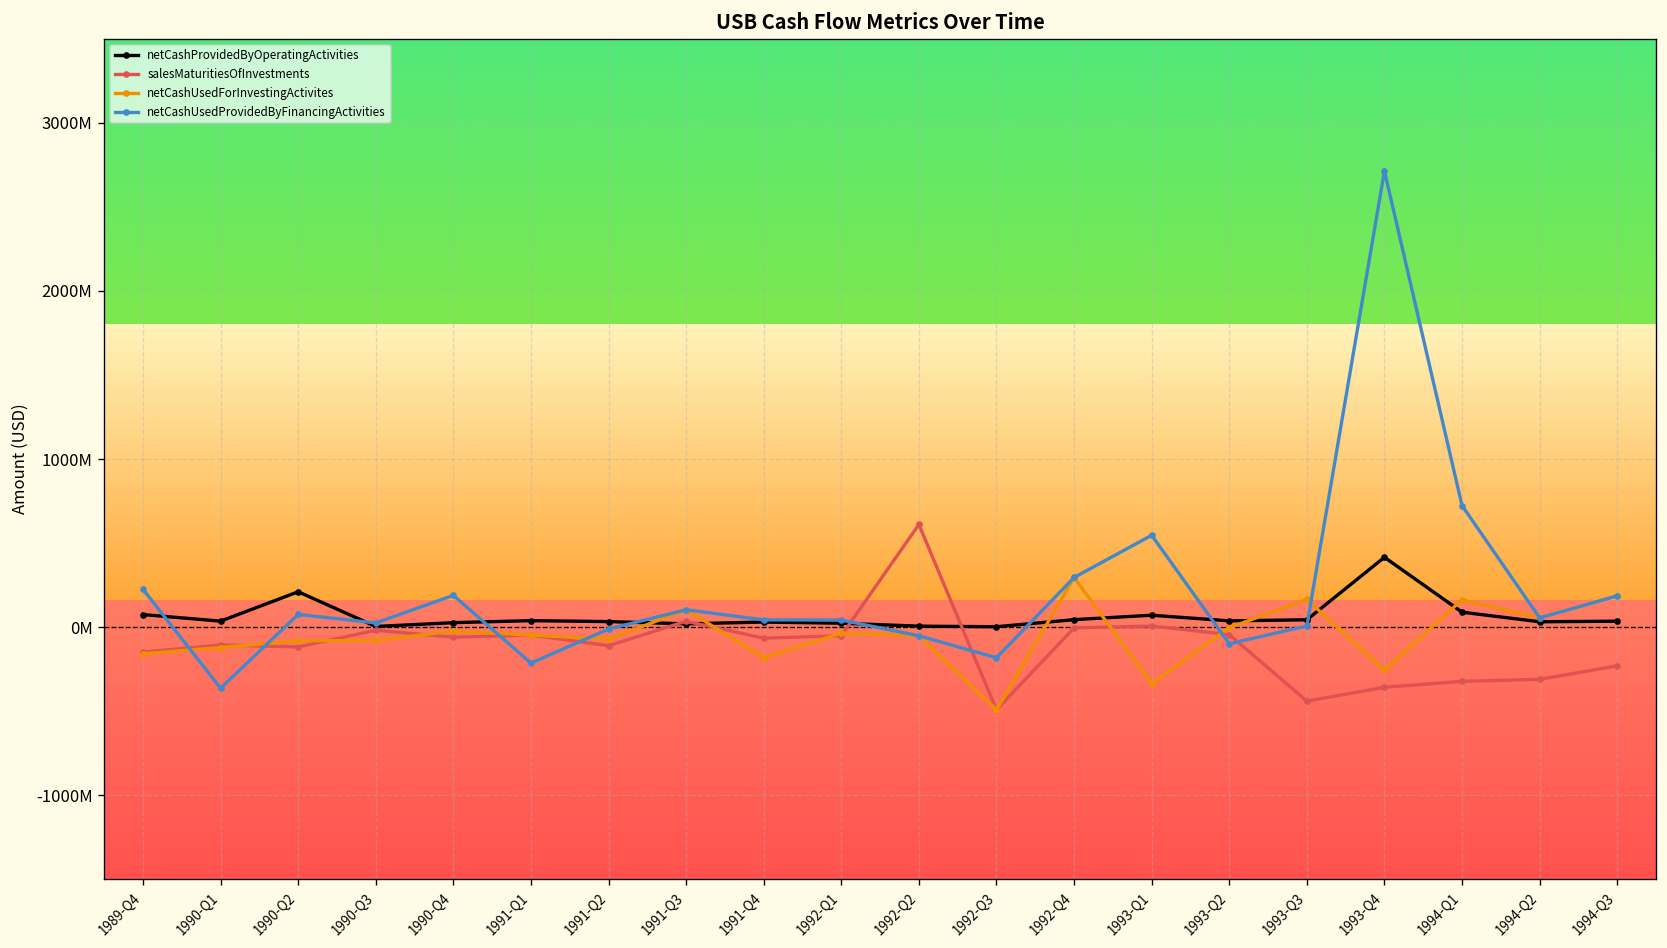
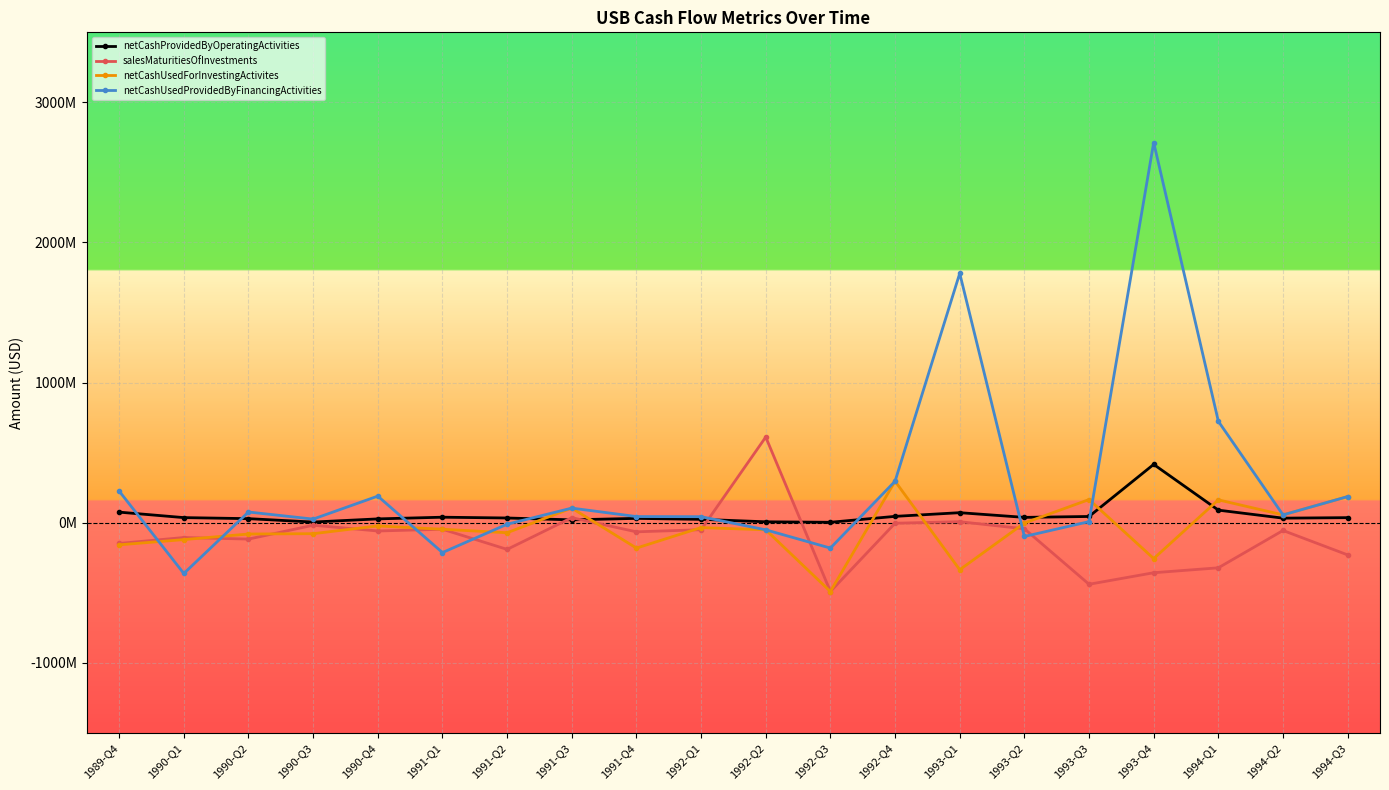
  {
    "netCashProvidedByOperatingActivities": {
      "1989-Q4": 70000000,
      "1990-Q1": 40000000,
-     "1990-Q2": 210000000,
+     "1990-Q2": 30000000,
      "1990-Q3": 0,
      "1990-Q4": 30000000,
      "1991-Q1": 40000000,
      "1991-Q2": 30000000,
      "1992-Q1": 20000000,
      "1992-Q2": 10000000,
      "1992-Q3": 0,
      "1992-Q4": 40000000,
      "1993-Q1": 70000000,
      "1993-Q2": 40000000,
      "1993-Q3": 40000000,
      "1993-Q4": 420000000,
      "1994-Q1": 90000000,
      "1994-Q2": 30000000,
      "1994-Q3": 40000000
    },
    "salesMaturitiesOfInvestments": {
      "1990-Q2": -120000000,
      "1990-Q3": -20000000,
      "1990-Q4": -60000000,
-     "1991-Q2": -110000000,
+     "1991-Q2": -190000000,
      "1991-Q4": -70000000,
      "1992-Q2": 610000000,
      "1992-Q4": 0,
      "1993-Q1": 10000000,
      "1993-Q2": -40000000,
      "1993-Q3": -440000000,
      "1993-Q4": -360000000,
      "1994-Q1": -320000000,
-     "1994-Q2": -310000000,
+     "1994-Q2": -60000000,
      "1994-Q3": -230000000
    },
    "netCashUsedForInvestingActivites": {
      "1990-Q2": -80000000,
      "1990-Q3": -80000000,
      "1990-Q4": -20000000,
      "1991-Q2": -70000000,
      "1991-Q4": -180000000,
      "1993-Q1": -340000000,
      "1993-Q2": 0,
      "1993-Q3": 160000000,
      "1993-Q4": -260000000,
      "1994-Q1": 160000000
    },
    "netCashUsedProvidedByFinancingActivities": {
      "1989-Q4": 220000000,
      "1990-Q1": -360000000,
      "1990-Q2": 80000000,
      "1990-Q3": 30000000,
      "1990-Q4": 190000000,
      "1991-Q1": -210000000,
      "1991-Q2": -10000000,
      "1992-Q1": 40000000,
      "1992-Q3": -180000000,
-     "1993-Q1": 550000000,
+     "1993-Q1": 1780000000,
      "1993-Q2": -100000000,
      "1993-Q3": 10000000,
      "1993-Q4": 2710000000,
      "1994-Q1": 720000000
    }
  }
